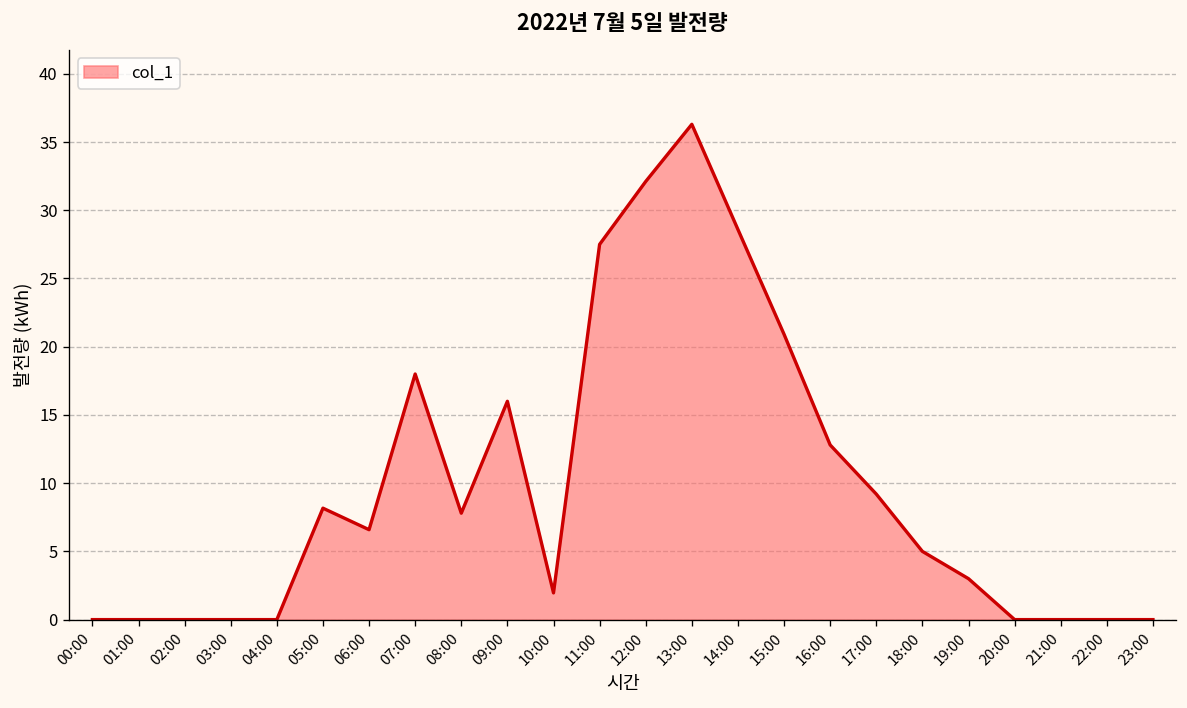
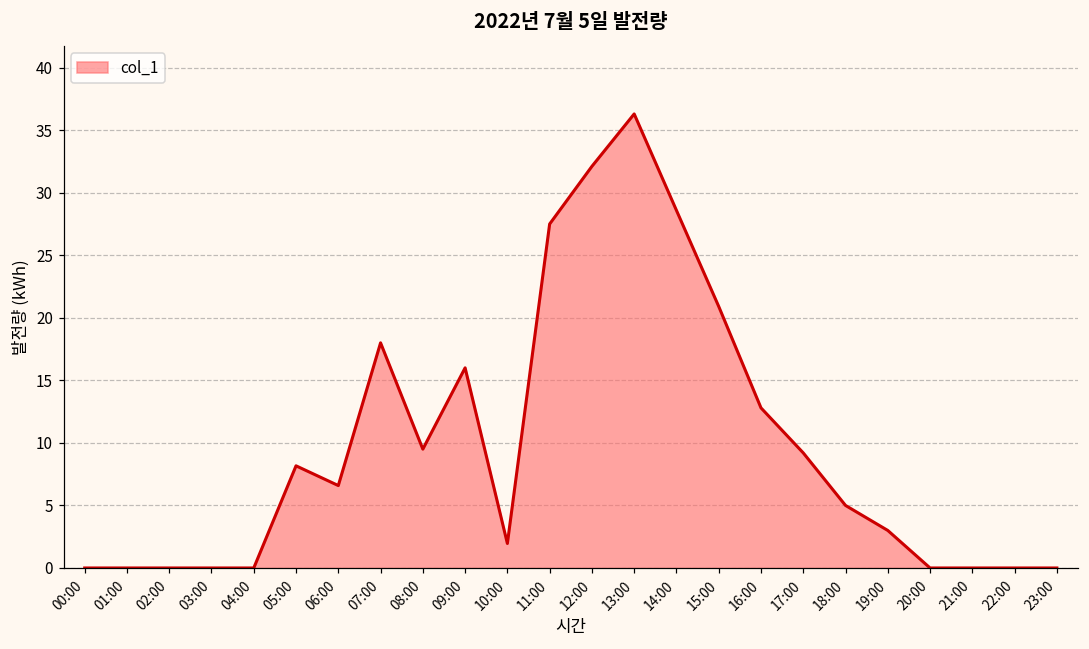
  {
    "00:00": 0.0,
    "01:00": 0.0,
    "02:00": 0.0,
    "03:00": 0.0,
    "04:00": 0.0,
    "05:00": 8.2,
    "06:00": 6.6,
    "07:00": 18.0,
-   "08:00": 7.8,
+   "08:00": 9.5,
    "09:00": 16.0,
    "10:00": 2.0,
    "11:00": 27.5,
    "12:00": 32.1,
    "13:00": 36.3,
    "14:00": 28.6,
    "15:00": 20.9,
    "16:00": 12.8,
    "17:00": 9.2,
    "18:00": 5.0,
    "19:00": 3.0,
    "20:00": 0.0,
    "21:00": 0.0,
    "22:00": 0.0,
    "23:00": 0.0
  }
